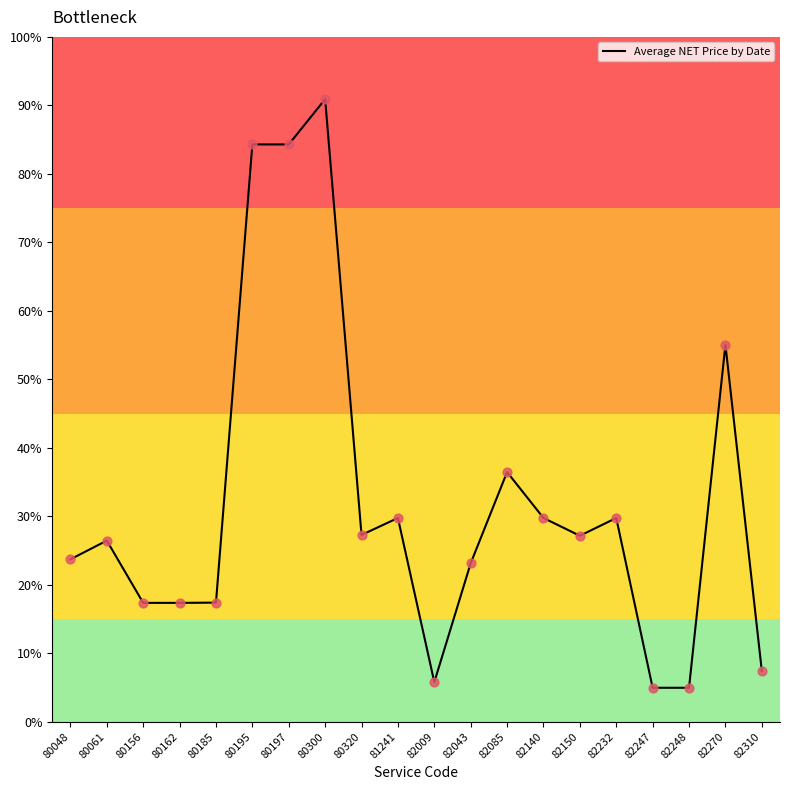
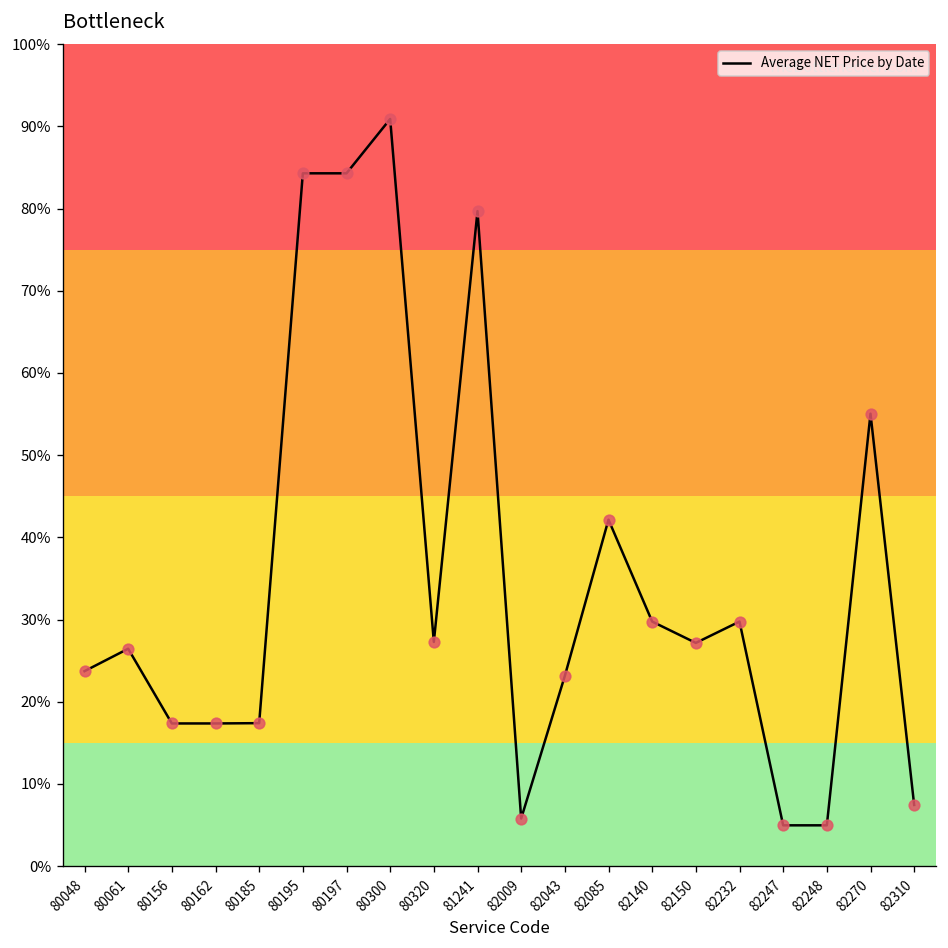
  {
    "80048": "24%",
    "80061": "26%",
    "80156": "17%",
    "80162": "17%",
    "80185": "17%",
    "80195": "84%",
    "80197": "84%",
    "80300": "91%",
    "80320": "27%",
-   "81241": "30%",
+   "81241": "80%",
    "82009": "6%",
    "82043": "23%",
-   "82085": "36%",
+   "82085": "42%",
    "82140": "30%",
    "82150": "27%",
    "82232": "30%",
    "82247": "5%",
    "82248": "5%",
    "82270": "55%",
    "82310": "7%"
  }
